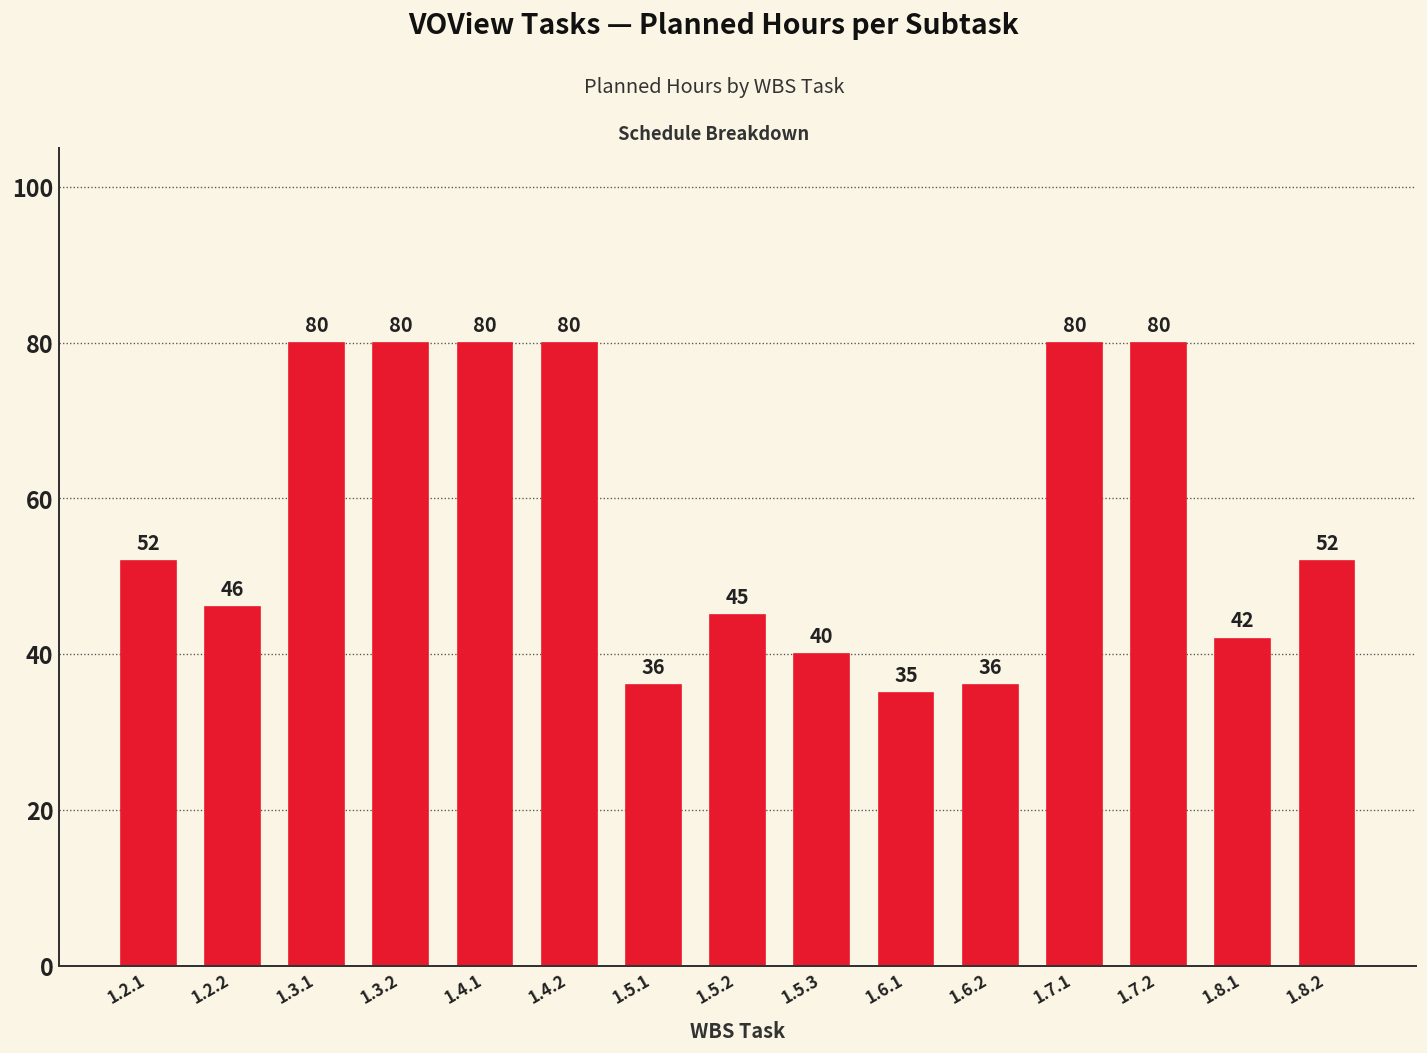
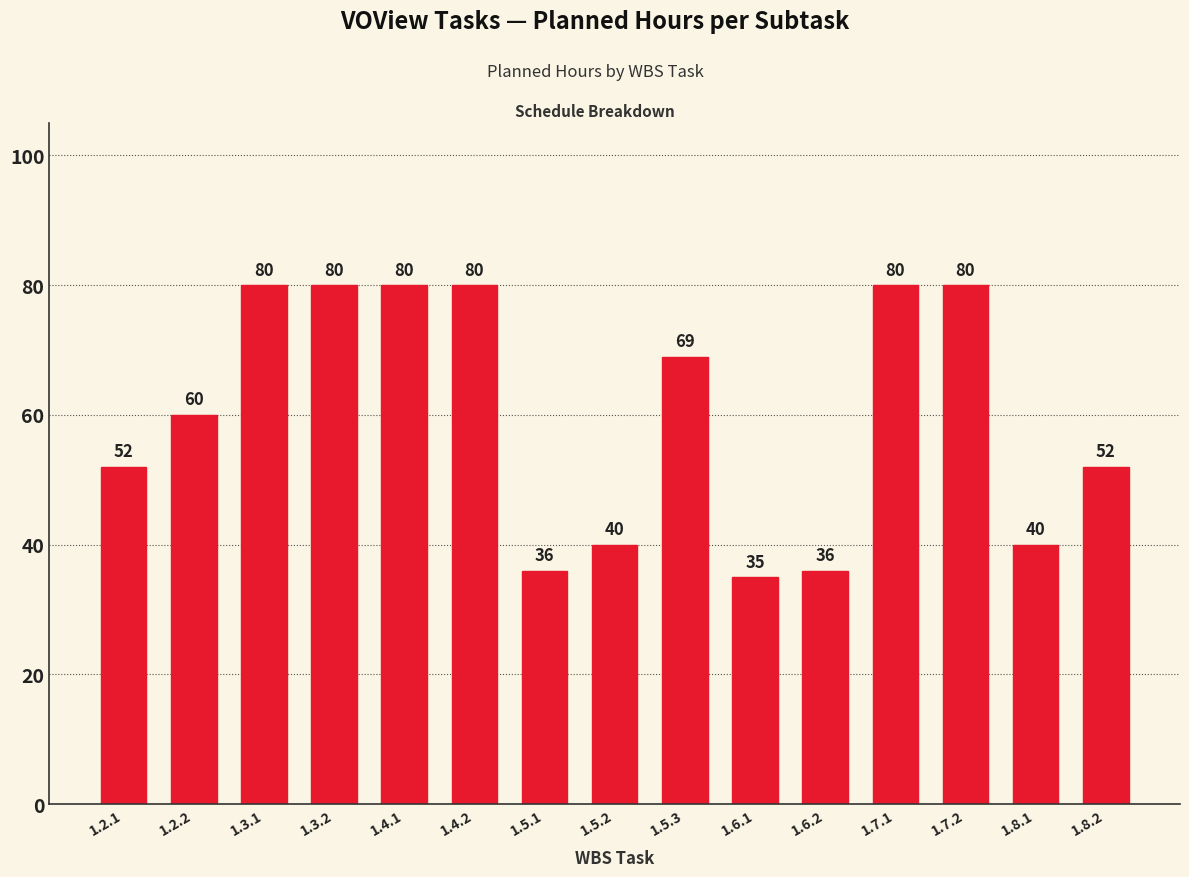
  {
    "1.2.1": 52,
-   "1.2.2": 46,
+   "1.2.2": 60,
    "1.3.1": 80,
    "1.3.2": 80,
    "1.4.1": 80,
    "1.4.2": 80,
    "1.5.1": 36,
-   "1.5.2": 45,
-   "1.5.3": 40,
+   "1.5.2": 40,
+   "1.5.3": 69,
    "1.6.1": 35,
    "1.6.2": 36,
    "1.7.1": 80,
    "1.7.2": 80,
-   "1.8.1": 42,
+   "1.8.1": 40,
    "1.8.2": 52
  }
